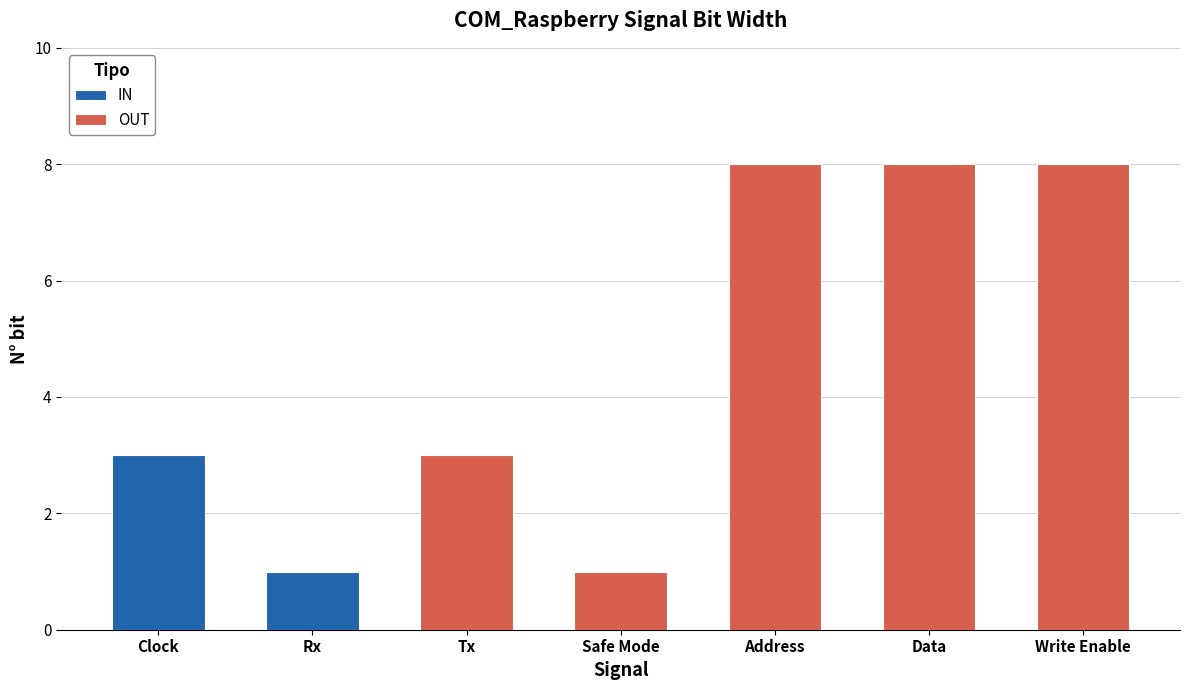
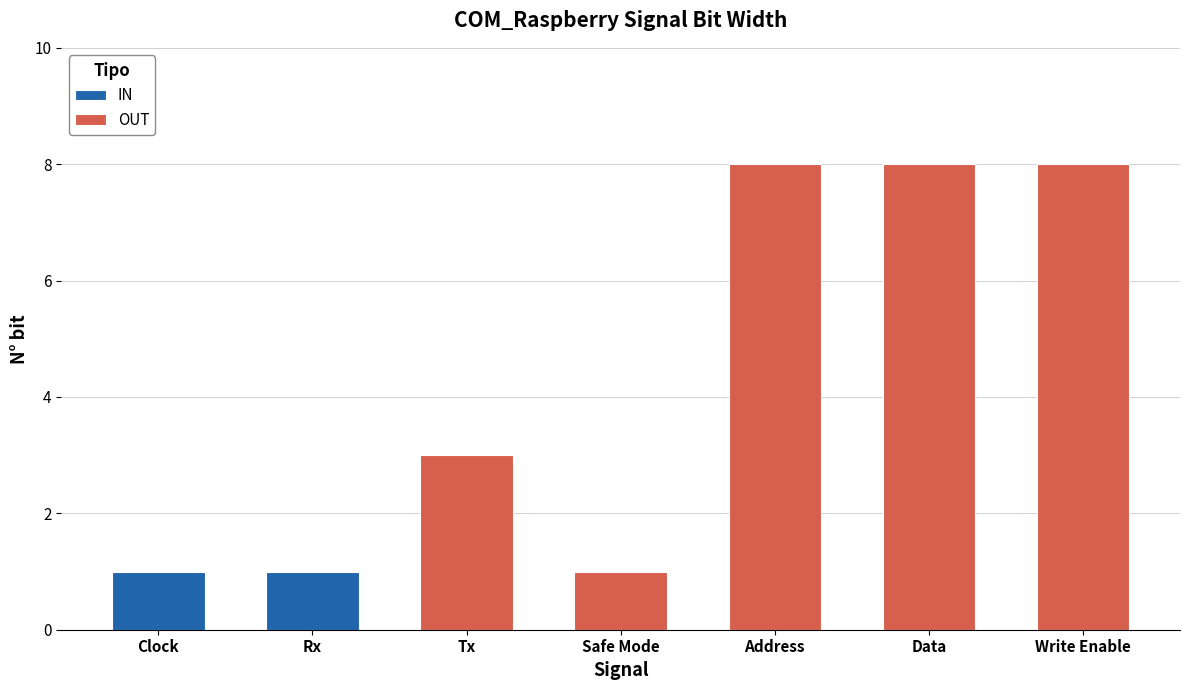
  {
    "IN": {
-     "Clock": 3,
+     "Clock": 1,
      "Rx": 1
    },
    "OUT": {
      "Tx": 3,
      "Safe Mode": 1,
      "Address": 8,
      "Data": 8,
      "Write Enable": 8
    }
  }
